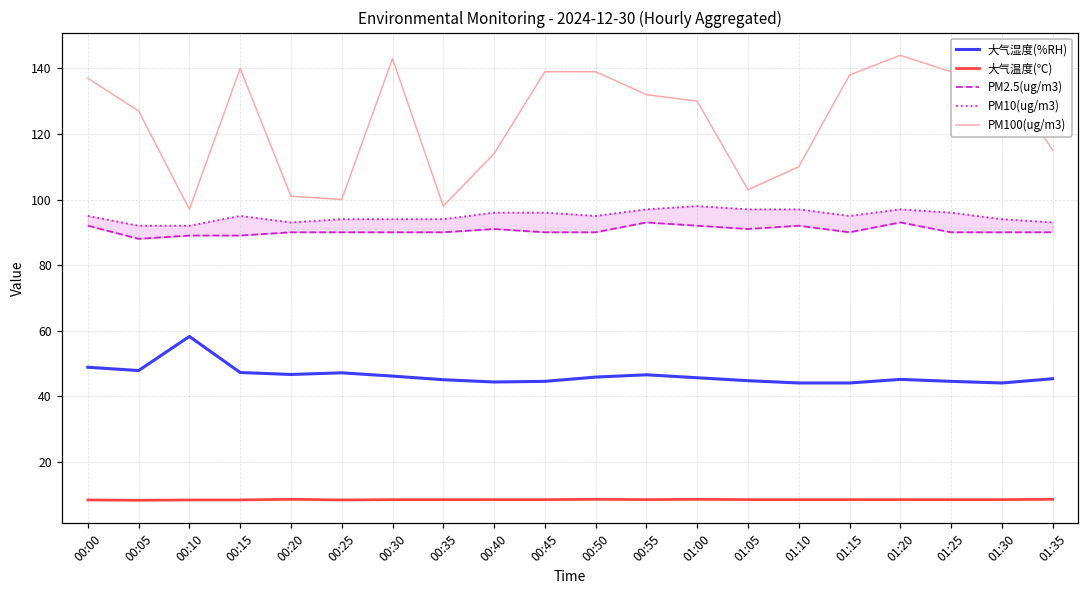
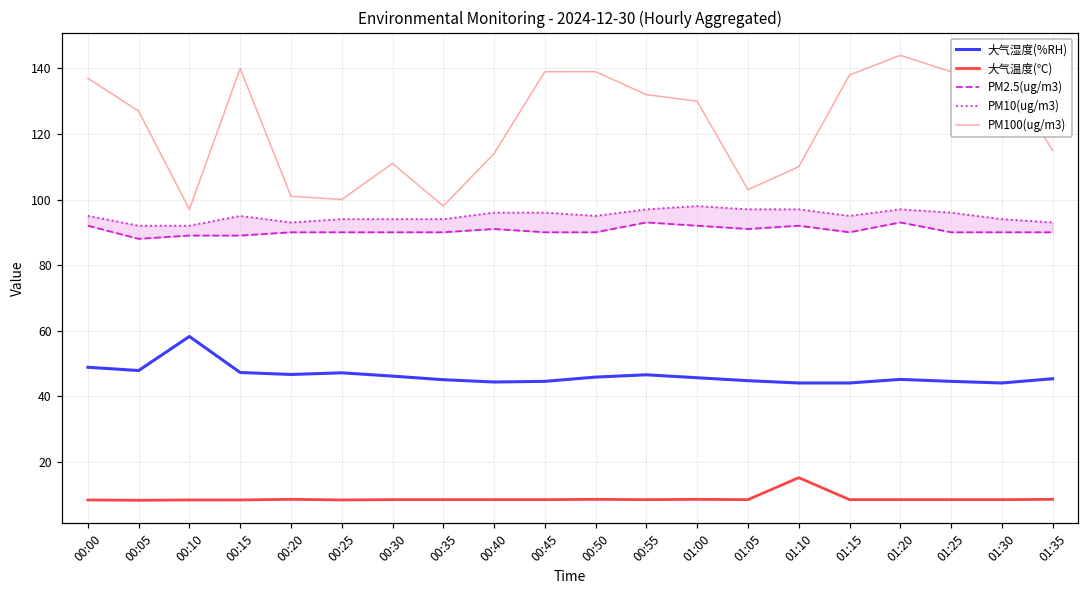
  {
    "大气湿度(%RH)": {
      "00:00": 49,
      "00:05": 48,
      "00:10": 58,
      "00:15": 47,
      "00:20": 47,
      "00:25": 47,
      "00:30": 46,
      "00:35": 45,
      "00:40": 44,
      "00:45": 45,
      "00:50": 46,
      "00:55": 47,
      "01:00": 46,
      "01:05": 45,
      "01:10": 44,
      "01:15": 44,
      "01:20": 45,
      "01:25": 45,
      "01:30": 44,
      "01:35": 45
    },
    "大气温度(℃)": {
      "00:00": 8,
      "00:05": 8,
      "00:10": 8,
      "00:15": 8,
      "00:20": 9,
      "00:25": 8,
      "00:30": 8,
      "00:35": 8,
      "00:40": 8,
      "00:45": 8,
      "00:50": 9,
      "00:55": 8,
      "01:00": 9,
      "01:05": 8,
-     "01:10": 8,
+     "01:10": 15,
      "01:15": 8,
      "01:20": 8,
      "01:25": 8,
      "01:30": 8,
      "01:35": 9
    },
    "PM100(ug/m3)": {
      "00:00": 137,
      "00:05": 127,
      "00:10": 97,
      "00:15": 140,
      "00:20": 101,
      "00:25": 100,
-     "00:30": 143,
+     "00:30": 111,
      "00:35": 98,
      "00:40": 114,
      "00:45": 139,
      "00:50": 139,
      "00:55": 132,
      "01:00": 130,
      "01:05": 103,
      "01:10": 110,
      "01:15": 138,
      "01:20": 144,
      "01:25": 139,
      "01:35": 115
    }
  }
